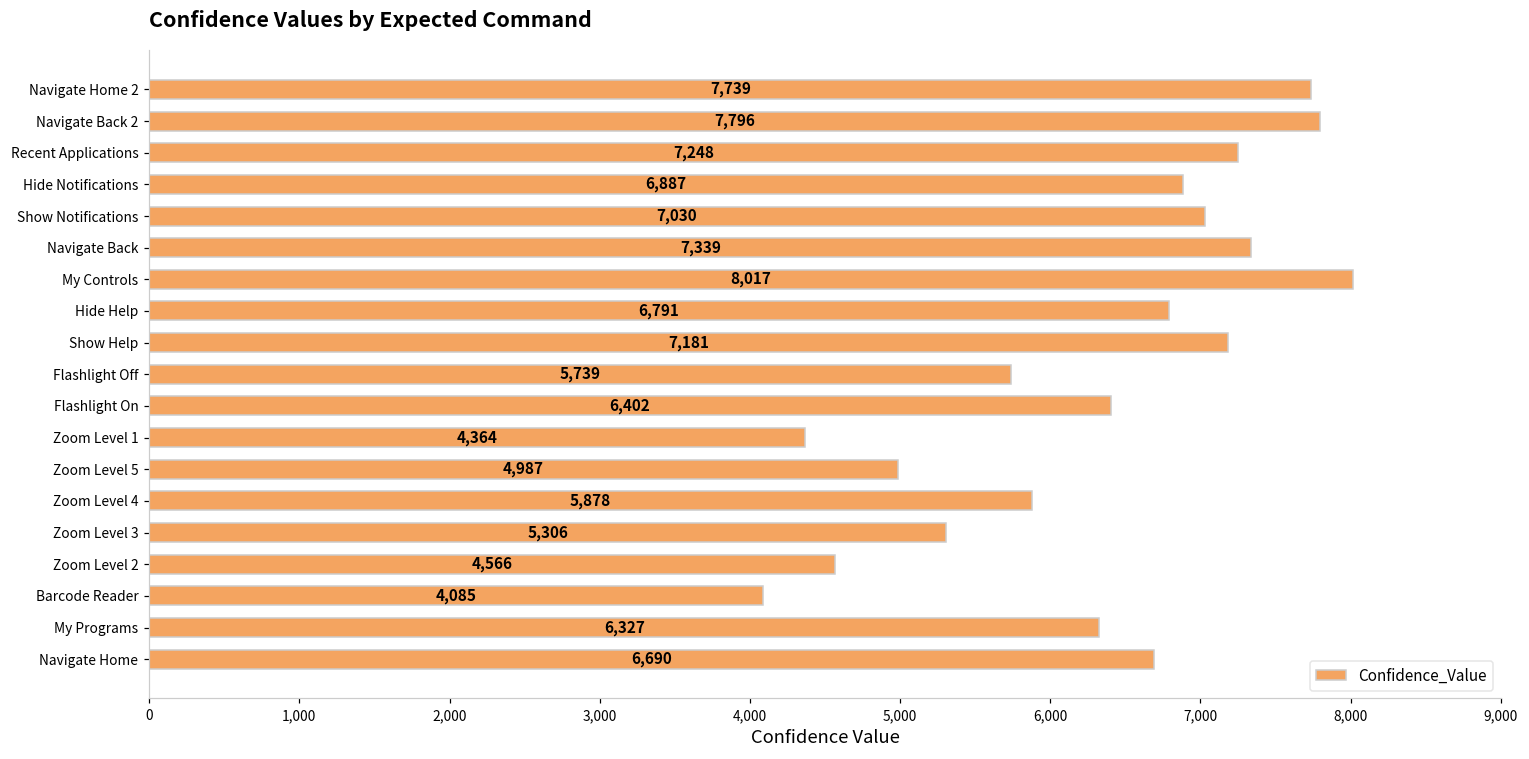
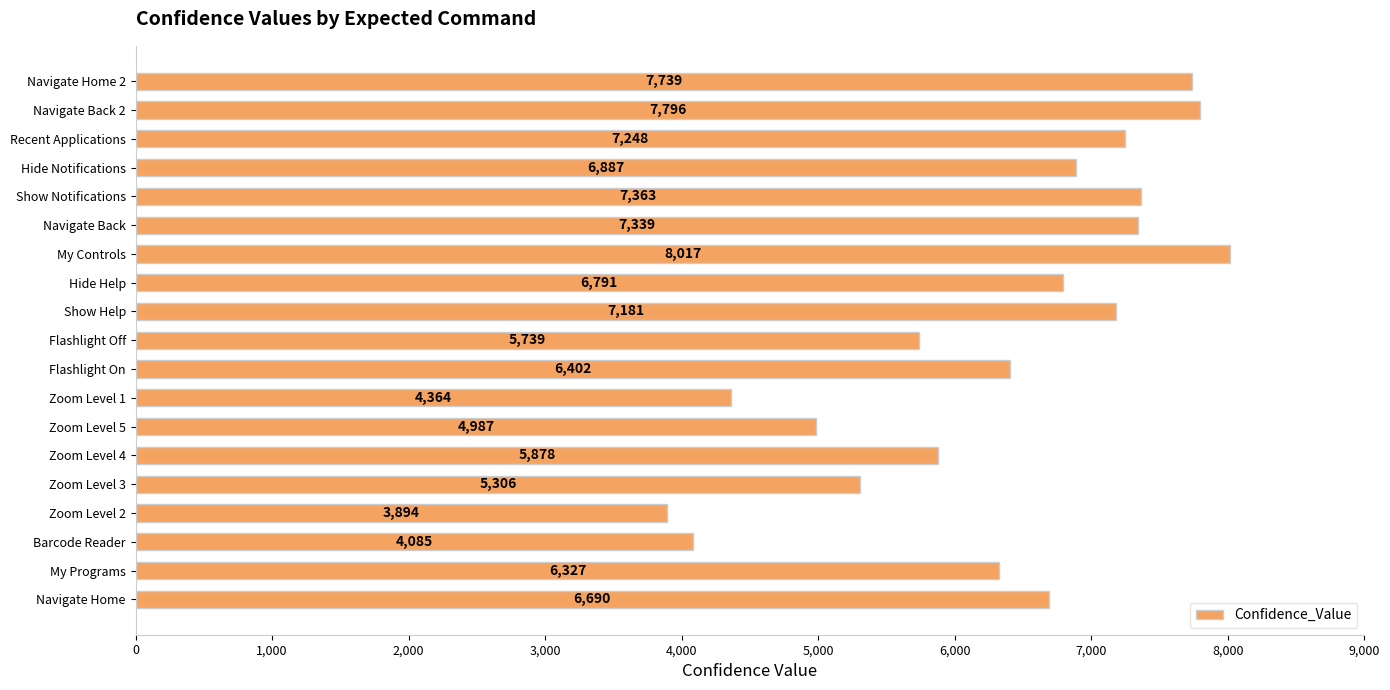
  {
    "Navigate Home 2": "7,739",
    "Navigate Back 2": "7,796",
    "Recent Applications": "7,248",
    "Hide Notifications": "6,887",
-   "Show Notifications": "7,030",
+   "Show Notifications": "7,363",
    "Navigate Back": "7,339",
    "My Controls": "8,017",
    "Hide Help": "6,791",
    "Show Help": "7,181",
    "Flashlight Off": "5,739",
    "Flashlight On": "6,402",
    "Zoom Level 1": "4,364",
    "Zoom Level 5": "4,987",
    "Zoom Level 4": "5,878",
    "Zoom Level 3": "5,306",
-   "Zoom Level 2": "4,566",
+   "Zoom Level 2": "3,894",
    "Barcode Reader": "4,085",
    "My Programs": "6,327",
    "Navigate Home": "6,690"
  }
